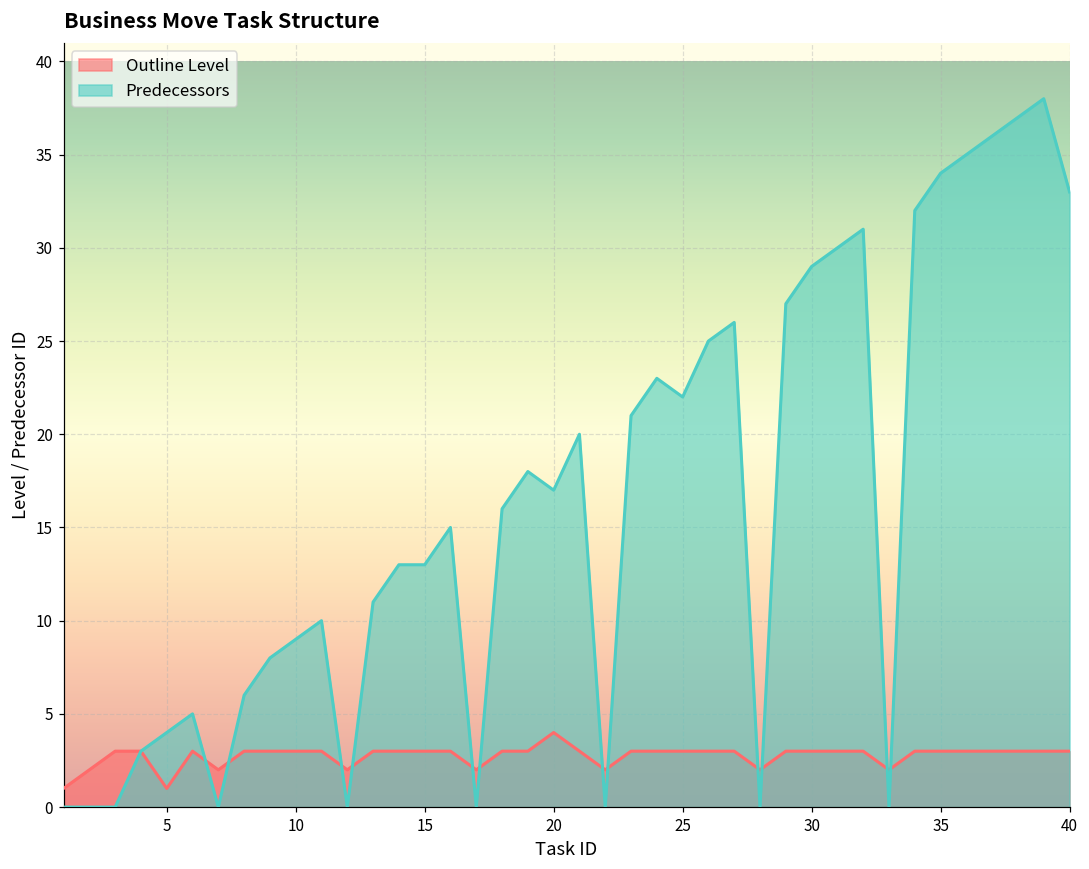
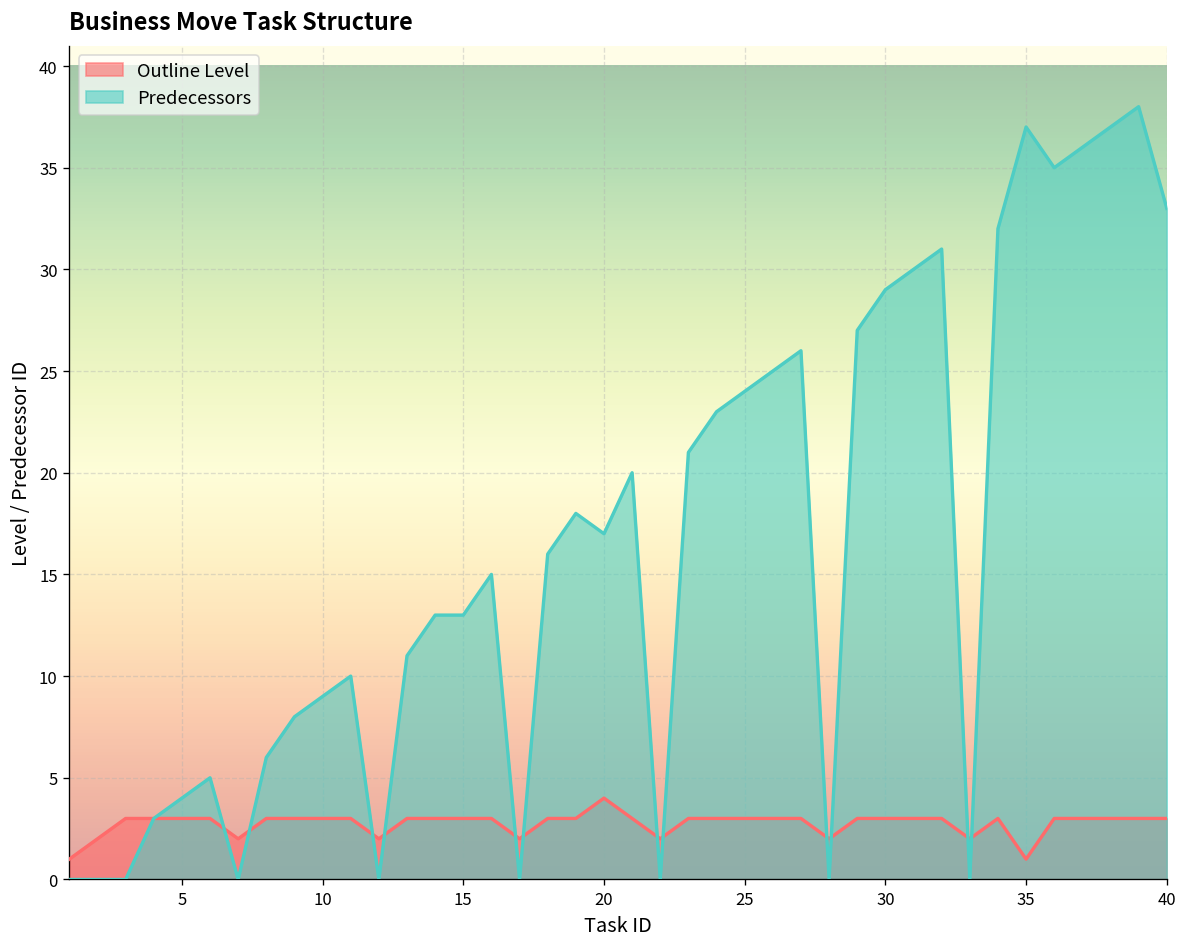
  {
    "Outline Level": {
-     "5": 1,
+     "5": 3,
      "10": 3,
      "15": 3,
      "20": 4,
      "25": 3,
      "30": 3,
-     "35": 3,
+     "35": 1,
      "40": 3
    },
    "Predecessors": {
      "5": 4,
      "10": 9,
      "15": 13,
      "20": 17,
-     "25": 22,
+     "25": 24,
      "30": 29,
-     "35": 34,
+     "35": 37,
      "40": 33
    }
  }
